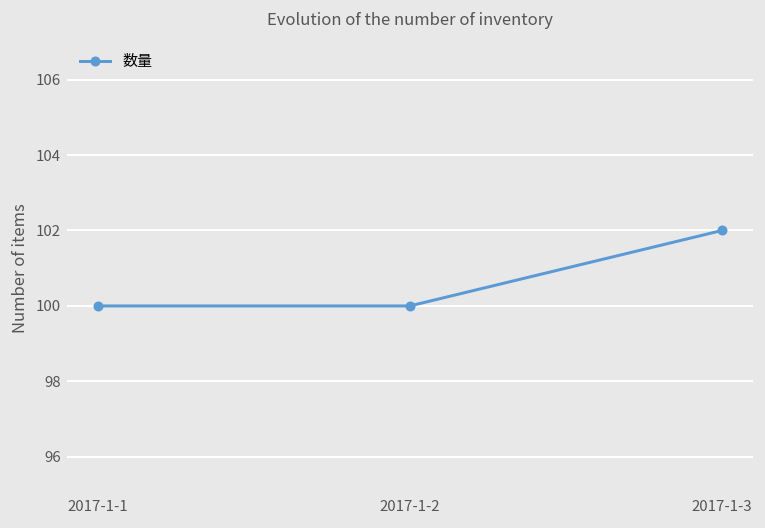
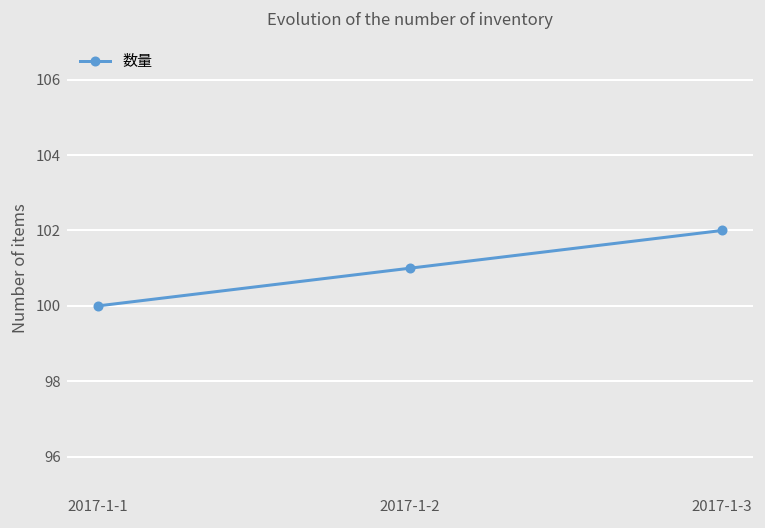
  {
    "2017-1-1": 100,
-   "2017-1-2": 100,
+   "2017-1-2": 101,
    "2017-1-3": 102
  }
